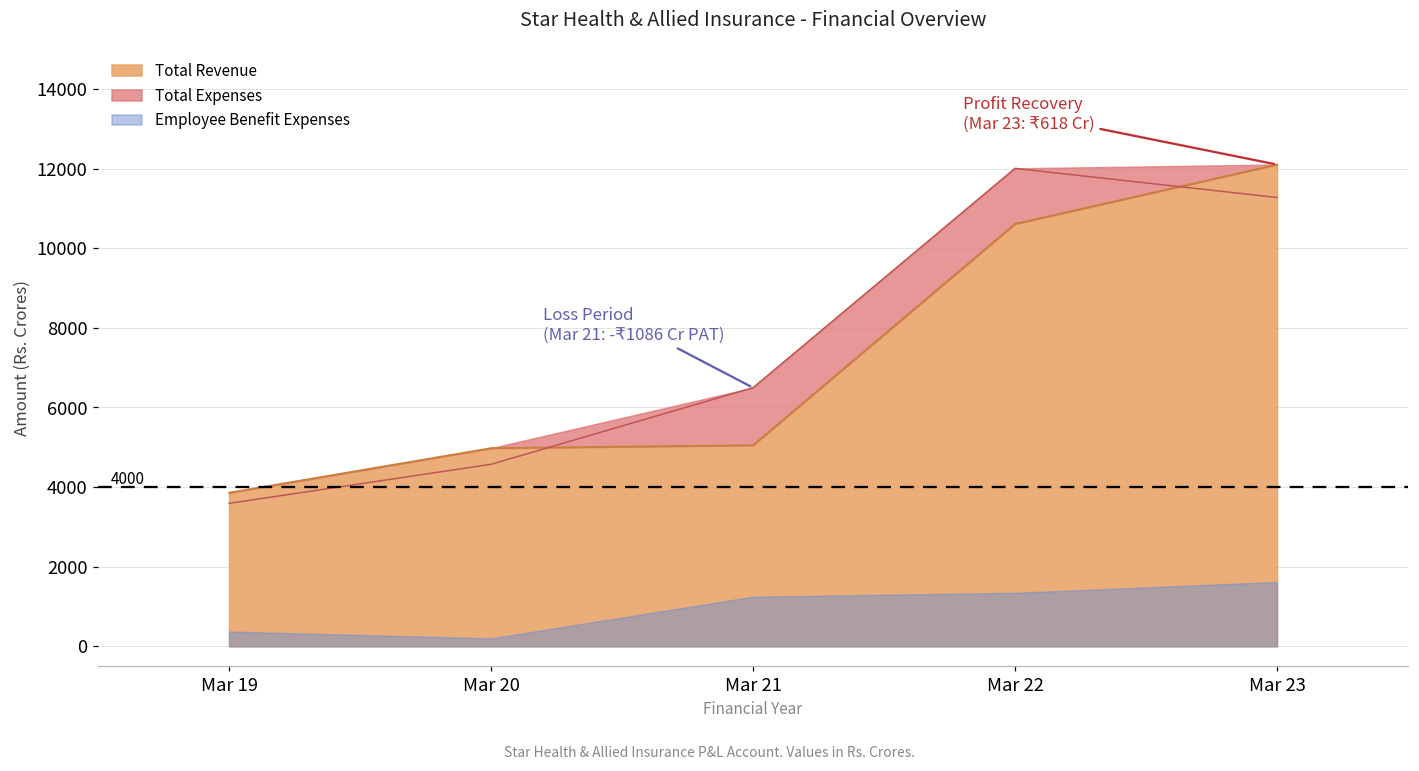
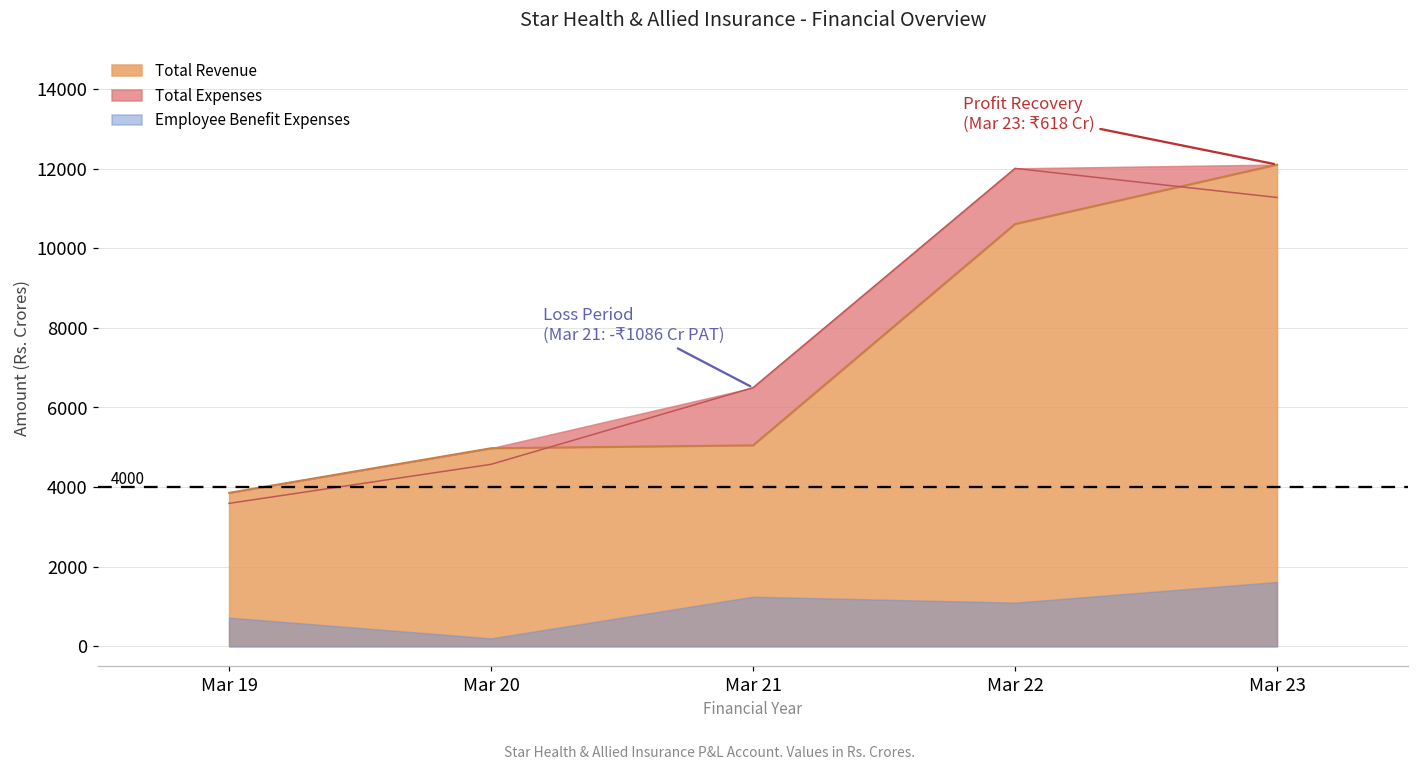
  {
    "Employee Benefit Expenses": {
-     "Mar 19": 400,
+     "Mar 19": 700,
      "Mar 20": 200,
      "Mar 21": 1200,
-     "Mar 22": 1300,
+     "Mar 22": 1100,
      "Mar 23": 1600
    }
  }
